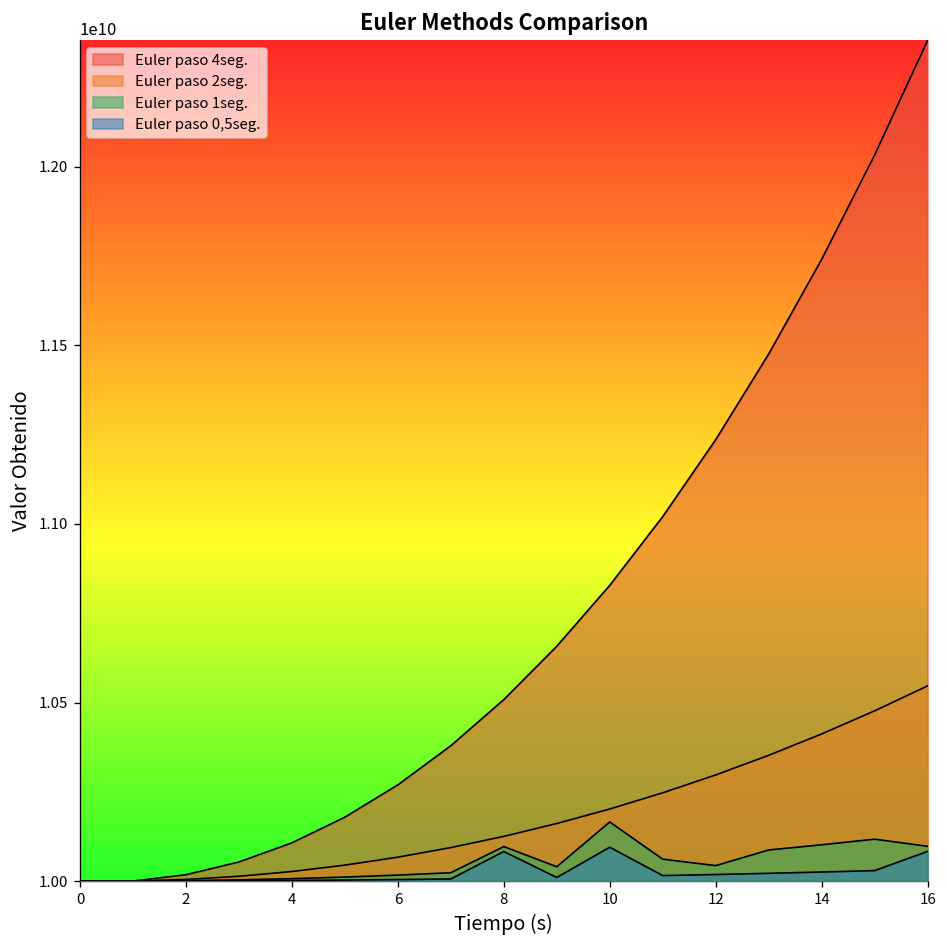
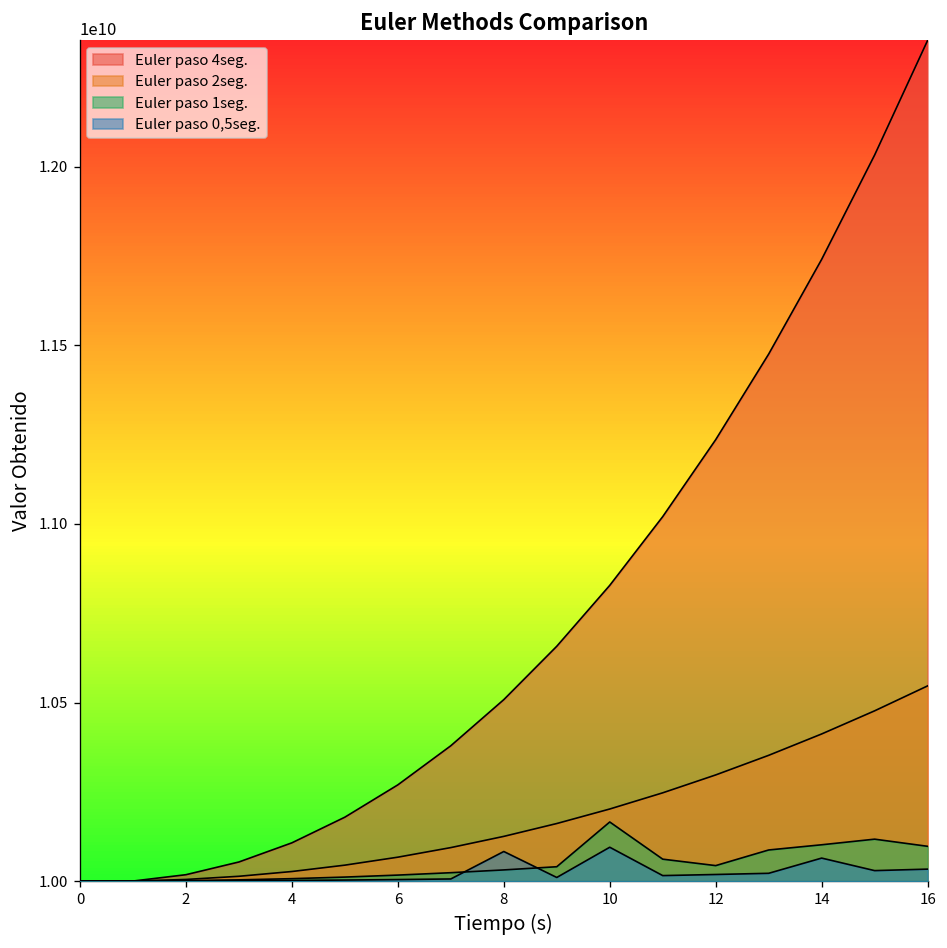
  {
    "Euler paso 1seg.": {
      "6": 10020000000,
-     "8": 10100000000,
+     "8": 10030000000,
      "10": 10170000000,
      "12": 10040000000,
      "14": 10100000000,
      "16": 10100000000
    },
    "Euler paso 0,5seg.": {
      "6": 10000000000,
      "8": 10080000000,
      "10": 10090000000,
      "12": 10020000000,
-     "14": 10030000000,
-     "16": 10080000000
+     "14": 10060000000,
+     "16": 10030000000
    }
  }
